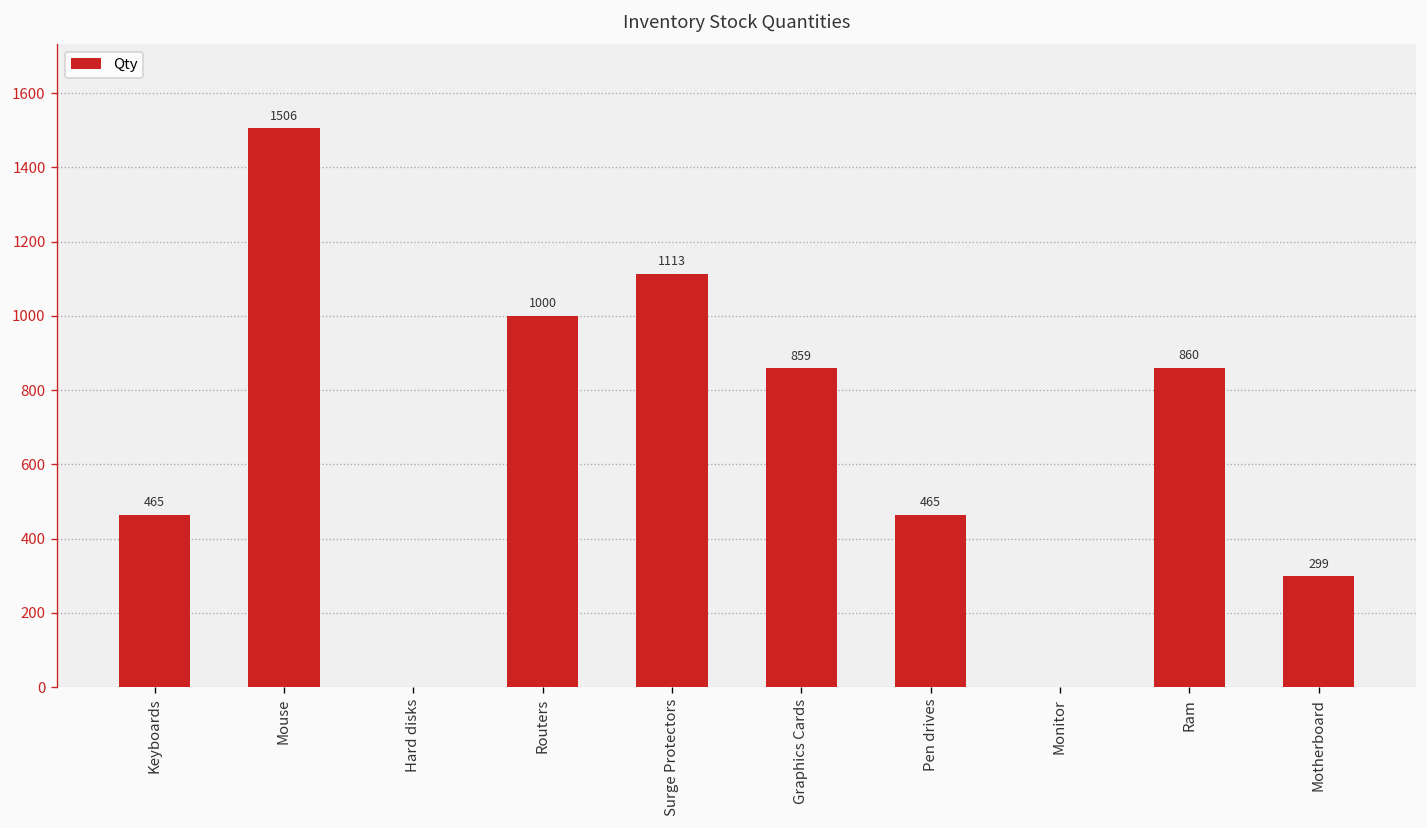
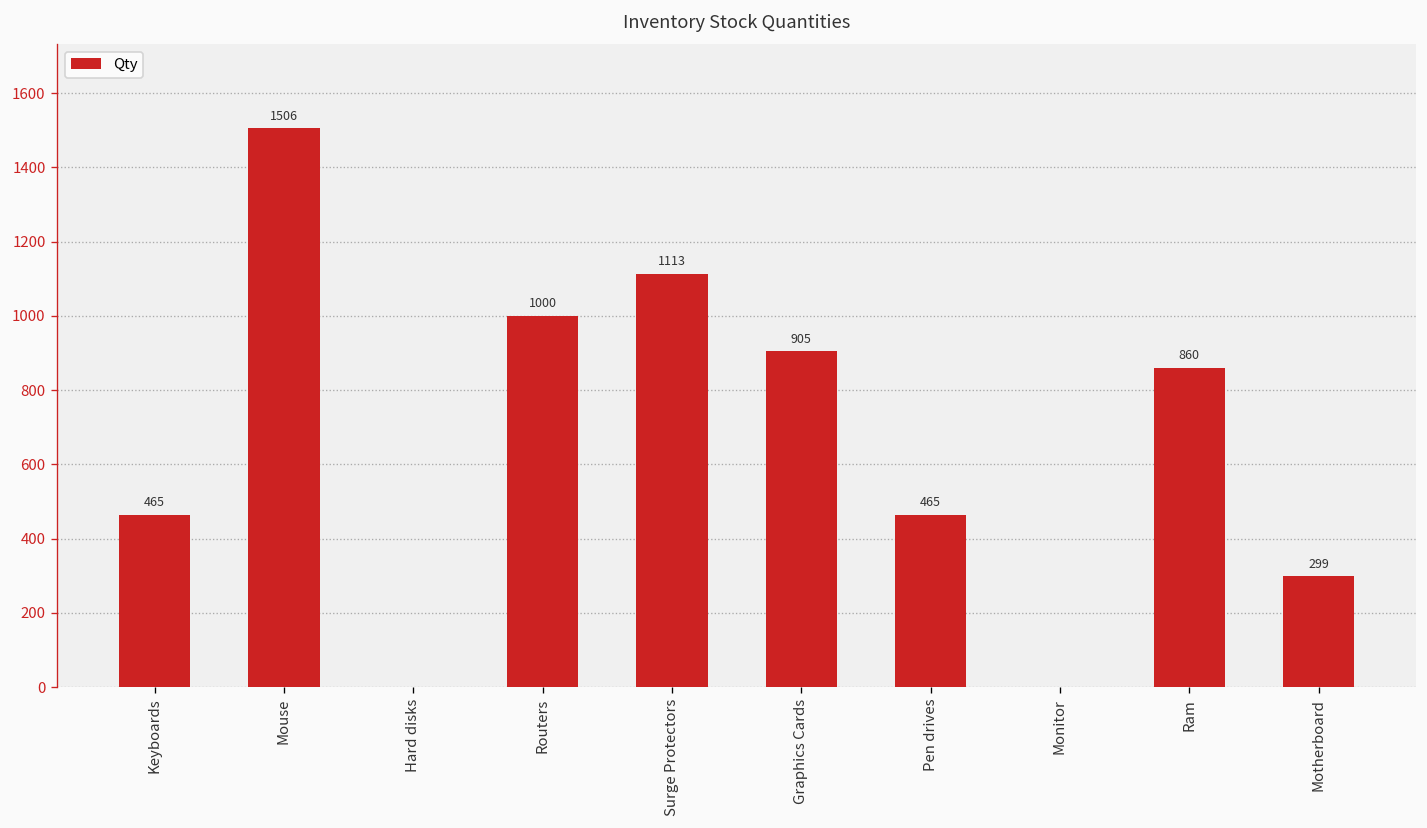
  {
    "Keyboards": 465,
    "Mouse": 1506,
    "Routers": 1000,
    "Surge Protectors": 1113,
-   "Graphics Cards": 859,
+   "Graphics Cards": 905,
    "Pen drives": 465,
    "Ram": 860,
    "Motherboard": 299
  }
